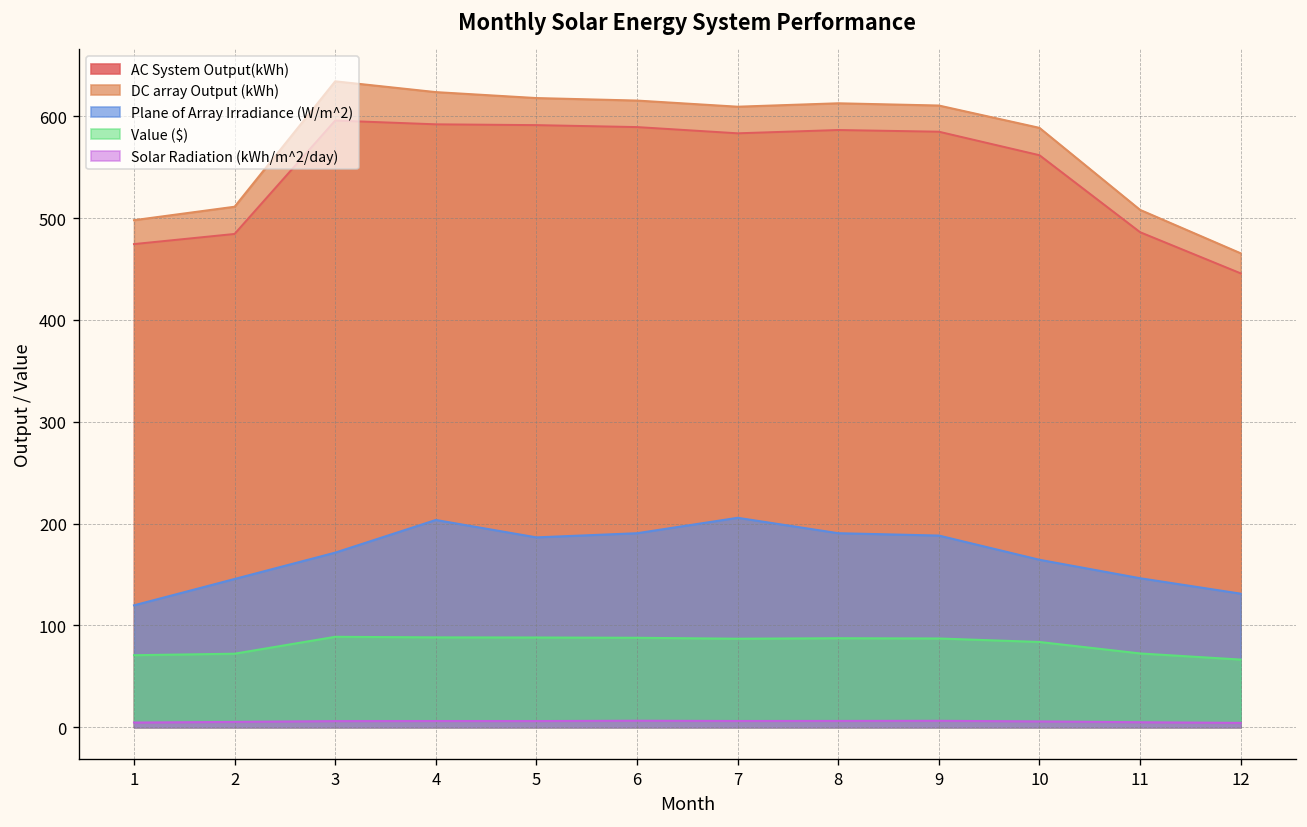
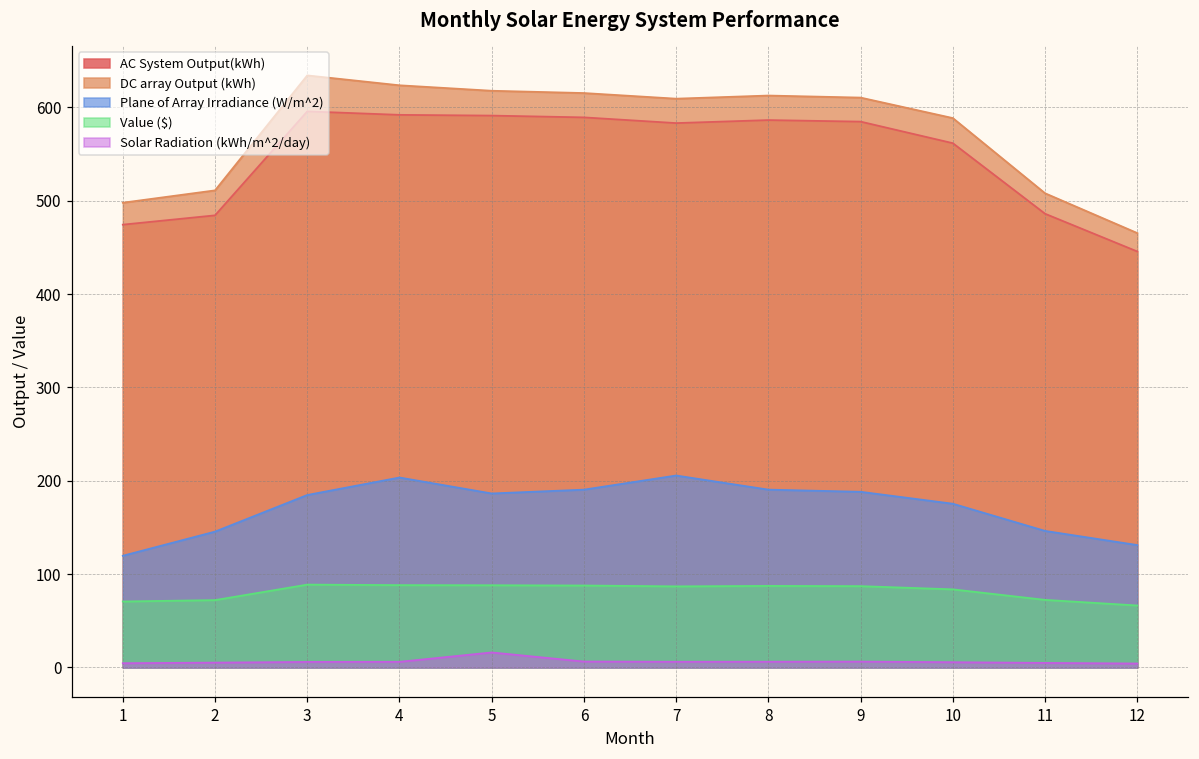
  {
    "Plane of Array Irradiance (W/m^2)": {
      "1": 120,
      "2": 150,
-     "3": 170,
+     "3": 180,
      "4": 200,
      "5": 190,
      "6": 190,
      "7": 210,
      "8": 190,
      "9": 190,
-     "10": 160,
+     "10": 180,
      "11": 150,
      "12": 130
    },
    "Value ($)": {
      "1": 70,
      "2": 70,
      "3": 90,
      "4": 90,
      "5": 90,
      "6": 90,
      "7": 90,
      "8": 90,
      "9": 90,
      "10": 80,
      "11": 70,
      "12": 70
    },
    "Solar Radiation (kWh/m^2/day)": {
      "1": 0,
      "2": 10,
      "3": 10,
      "4": 10,
-     "5": 10,
+     "5": 20,
      "6": 10,
      "7": 10,
      "8": 10,
      "9": 10,
      "10": 10,
      "11": 0,
      "12": 0
    }
  }
